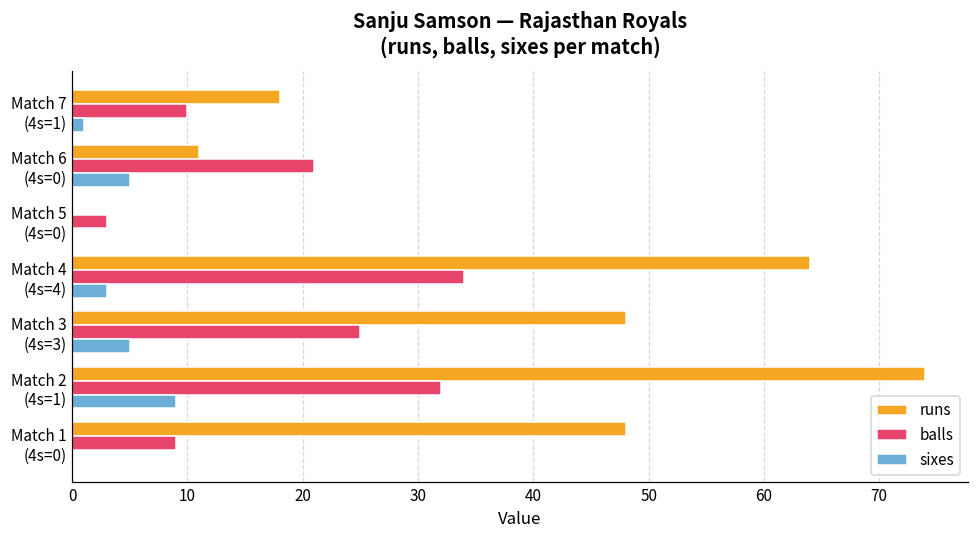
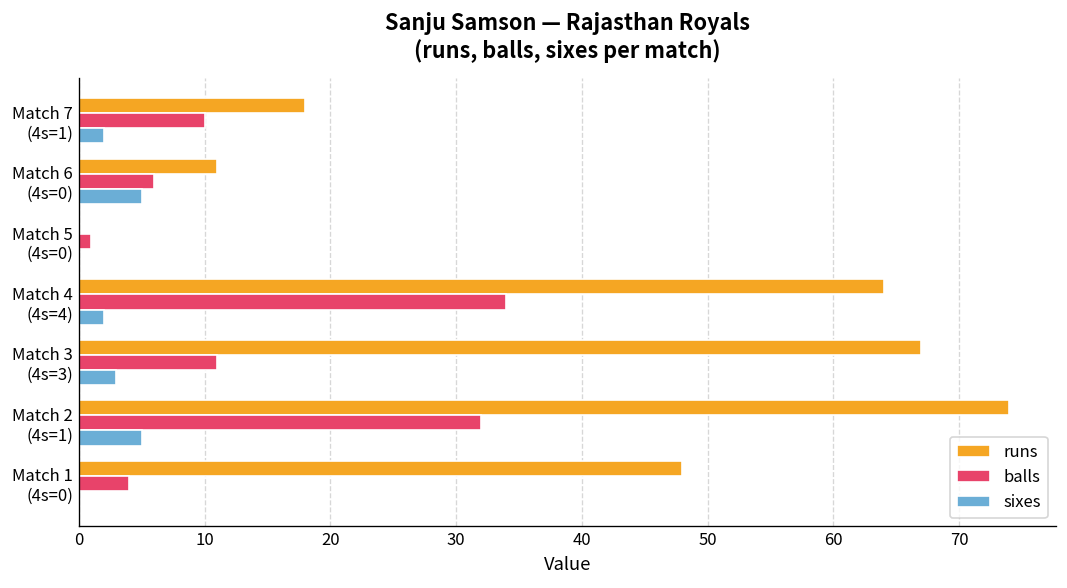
  {
    "runs": {
      "Match 7 (4s=1)": 18,
      "Match 6 (4s=0)": 11,
      "Match 5 (4s=0)": 0,
      "Match 4 (4s=4)": 64,
-     "Match 3 (4s=3)": 48,
+     "Match 3 (4s=3)": 67,
      "Match 2 (4s=1)": 74,
      "Match 1 (4s=0)": 48
    },
    "balls": {
      "Match 7 (4s=1)": 10,
-     "Match 6 (4s=0)": 21,
-     "Match 5 (4s=0)": 3,
+     "Match 6 (4s=0)": 6,
+     "Match 5 (4s=0)": 1,
      "Match 4 (4s=4)": 34,
-     "Match 3 (4s=3)": 25,
+     "Match 3 (4s=3)": 11,
      "Match 2 (4s=1)": 32,
-     "Match 1 (4s=0)": 9
+     "Match 1 (4s=0)": 4
    },
    "sixes": {
-     "Match 7 (4s=1)": 1,
+     "Match 7 (4s=1)": 2,
      "Match 6 (4s=0)": 5,
      "Match 5 (4s=0)": 0,
-     "Match 4 (4s=4)": 3,
-     "Match 3 (4s=3)": 5,
-     "Match 2 (4s=1)": 9,
+     "Match 4 (4s=4)": 2,
+     "Match 3 (4s=3)": 3,
+     "Match 2 (4s=1)": 5,
      "Match 1 (4s=0)": 0
    }
  }
